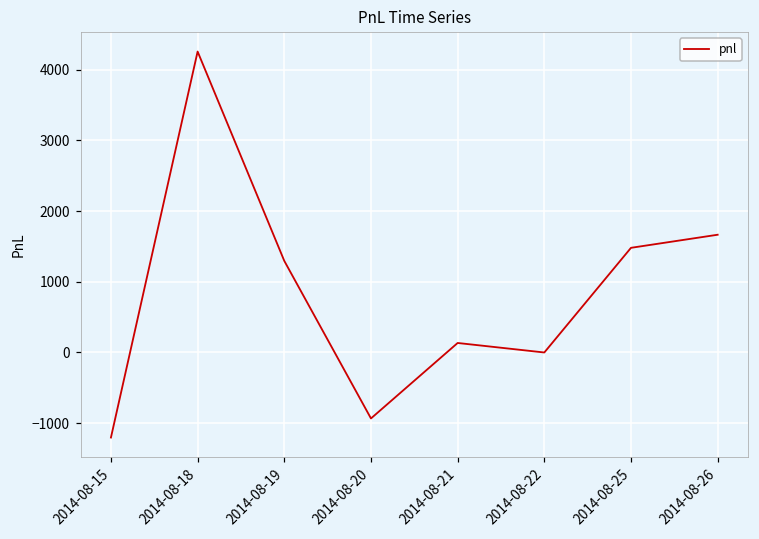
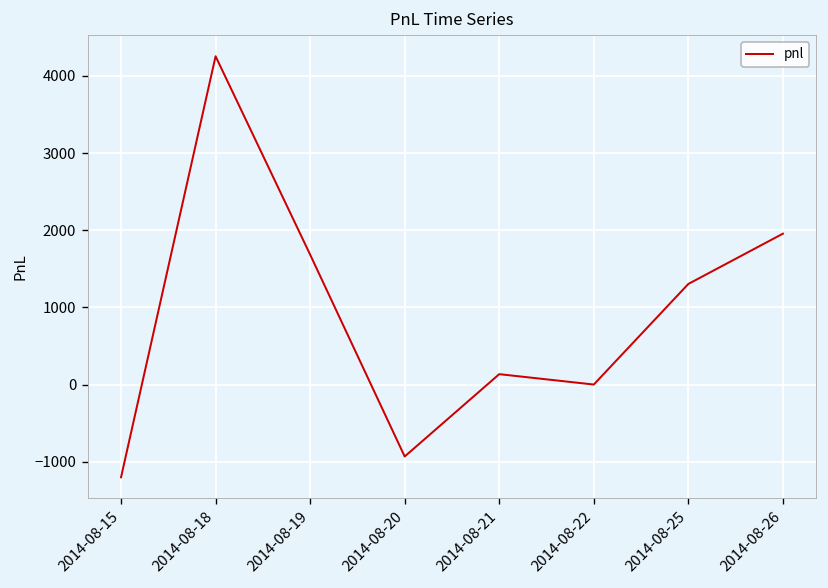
  {
    "2014-08-15": -1200,
    "2014-08-18": 4300,
-   "2014-08-19": 1300,
+   "2014-08-19": 1700,
    "2014-08-20": -900,
    "2014-08-21": 100,
    "2014-08-22": 0,
-   "2014-08-25": 1500,
-   "2014-08-26": 1700
+   "2014-08-25": 1300,
+   "2014-08-26": 2000
  }
